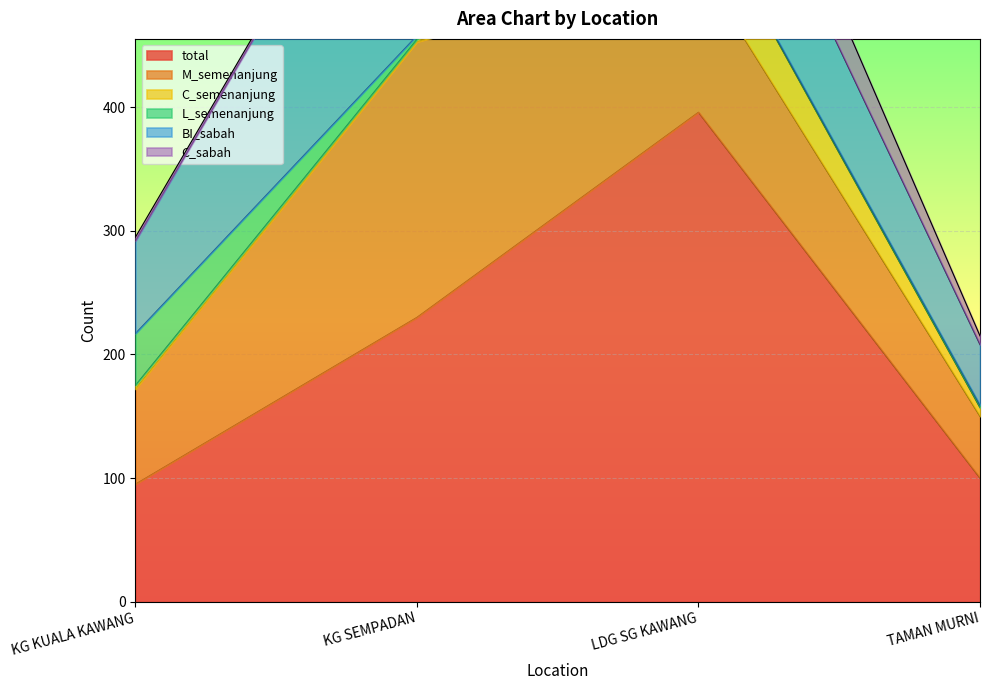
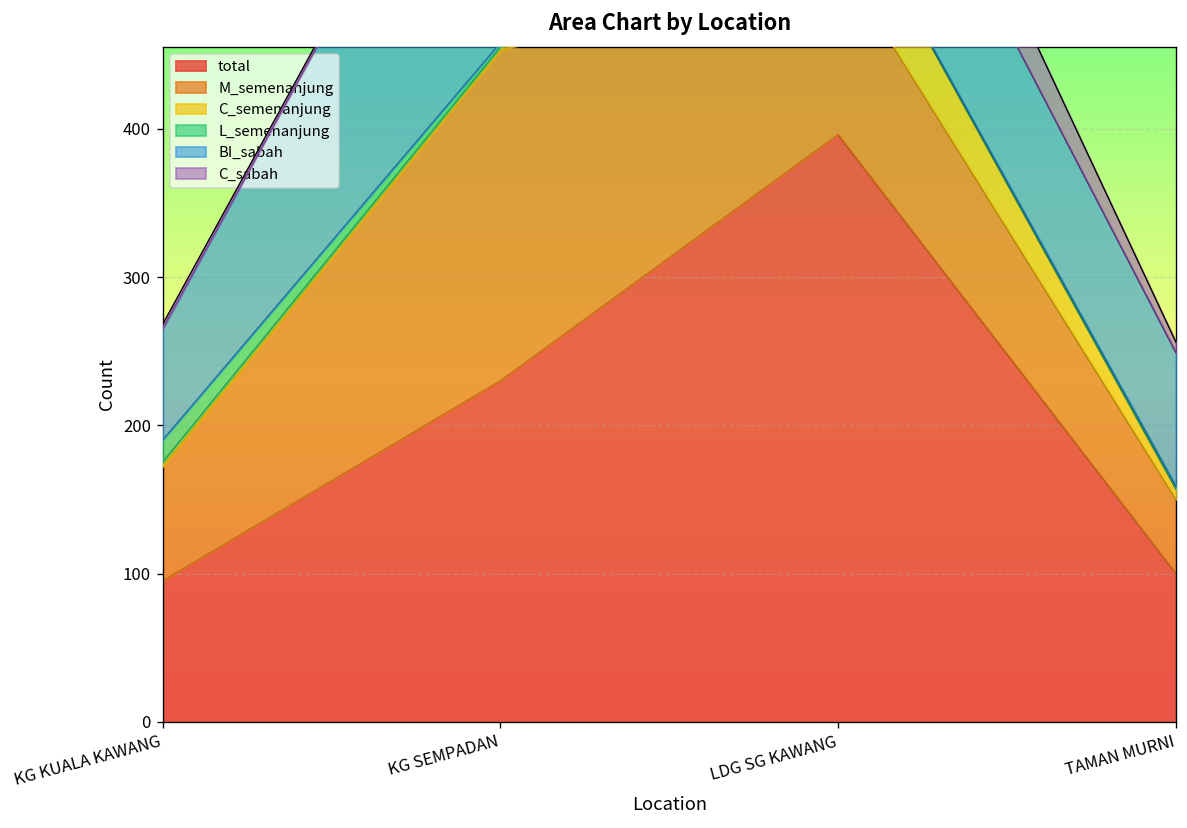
  {
    "C_semenanjung": {
      "KG KUALA KAWANG": 3
    },
    "L_semenanjung": {
-     "KG KUALA KAWANG": 42
+     "KG KUALA KAWANG": 15
    },
    "BI_sabah": {
      "KG KUALA KAWANG": 75,
-     "TAMAN MURNI": 49
+     "TAMAN MURNI": 90
    },
    "C_sabah": {
      "KG KUALA KAWANG": 3,
      "TAMAN MURNI": 7
    }
  }
